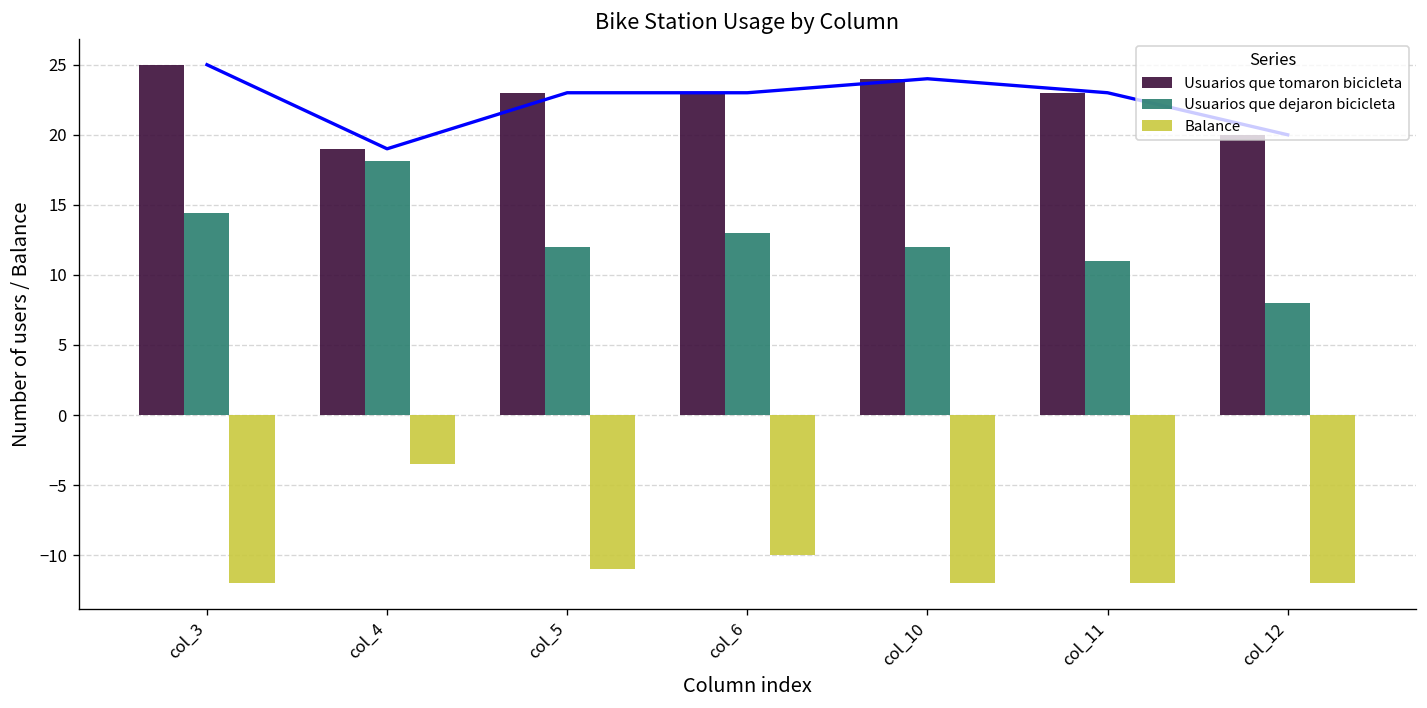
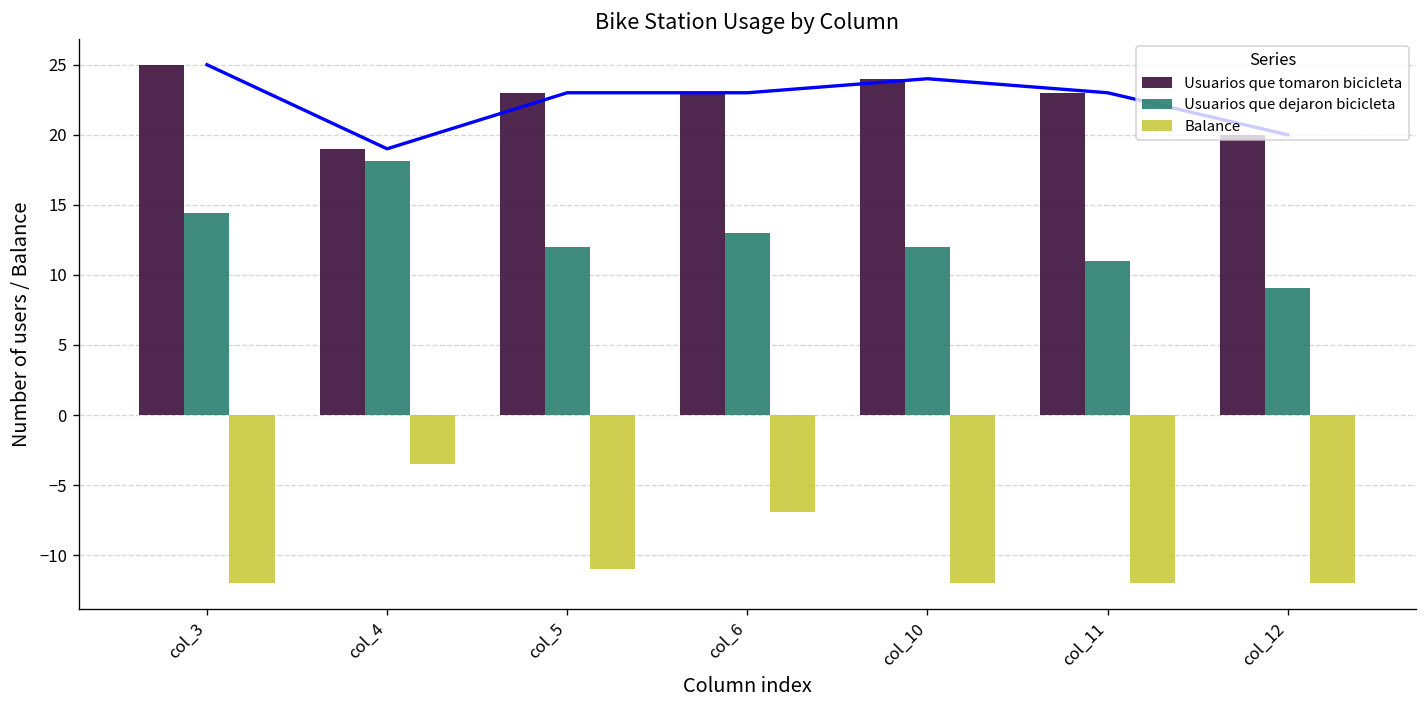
  {
    "Usuarios que tomaron bicicleta": {
      "col_3": 25.0,
      "col_4": 19.0,
      "col_5": 23.0,
      "col_6": 23.0,
      "col_10": 24.0,
      "col_11": 23.0
    },
    "Usuarios que dejaron bicicleta": {
      "col_3": 14.4,
      "col_4": 18.1,
      "col_5": 12.0,
      "col_6": 13.0,
      "col_10": 12.0,
      "col_11": 11.0,
-     "col_12": 8.0
+     "col_12": 9.1
    },
    "Balance": {
      "col_3": -12.0,
      "col_4": -3.5,
      "col_5": -11.0,
-     "col_6": -10.0,
+     "col_6": -6.9,
      "col_10": -12.0,
      "col_11": -12.0,
      "col_12": -12.0
    }
  }
